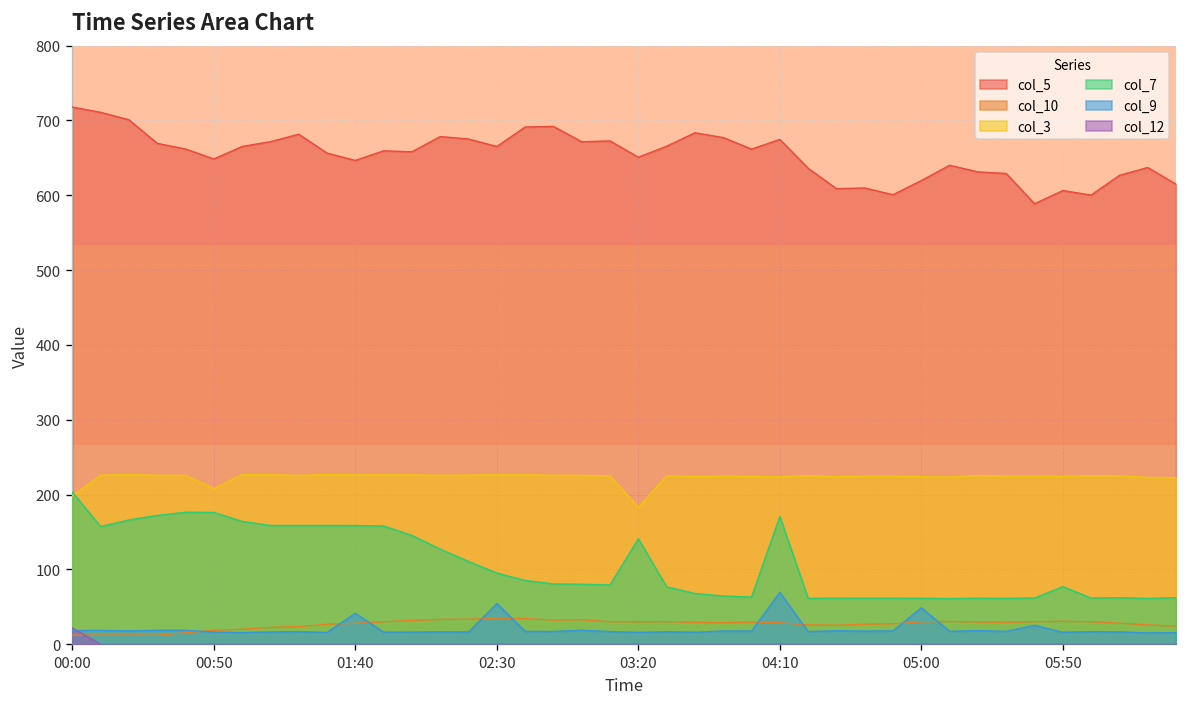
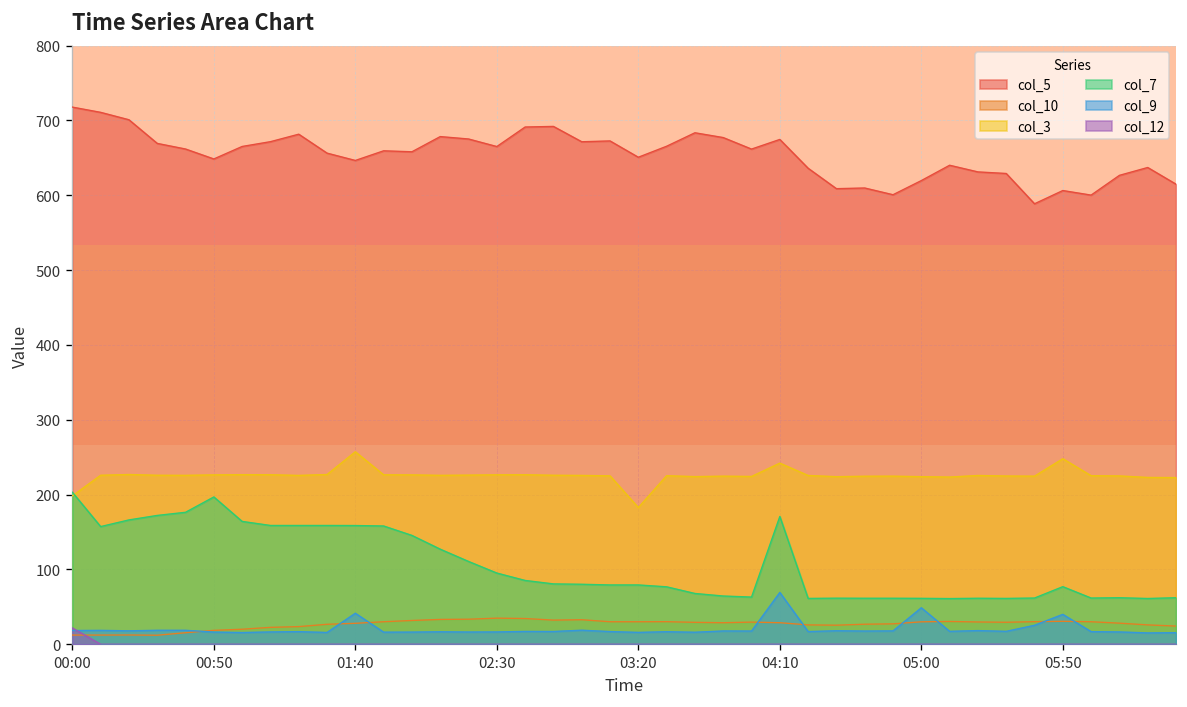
  {
    "col_3": {
      "00:00": 200,
-     "00:50": 210,
-     "01:40": 230,
+     "00:50": 230,
+     "01:40": 260,
      "02:30": 230,
      "03:20": 180,
-     "04:10": 220,
+     "04:10": 240,
      "05:00": 220,
-     "05:50": 220
+     "05:50": 250
    },
    "col_7": {
      "00:00": 200,
-     "00:50": 180,
+     "00:50": 200,
      "01:40": 160,
      "02:30": 100,
-     "03:20": 140,
+     "03:20": 80,
      "04:10": 170,
      "05:00": 60,
      "05:50": 80
    },
    "col_9": {
      "01:40": 40,
-     "02:30": 50,
+     "02:30": 20,
      "03:20": 20,
      "04:10": 70,
      "05:00": 50,
-     "05:50": 20
+     "05:50": 40
    },
    "col_12": {
      "00:50": 0,
      "01:40": 0,
      "02:30": 0,
      "03:20": 0,
      "04:10": 0,
      "05:00": 0,
      "05:50": 0
    }
  }
